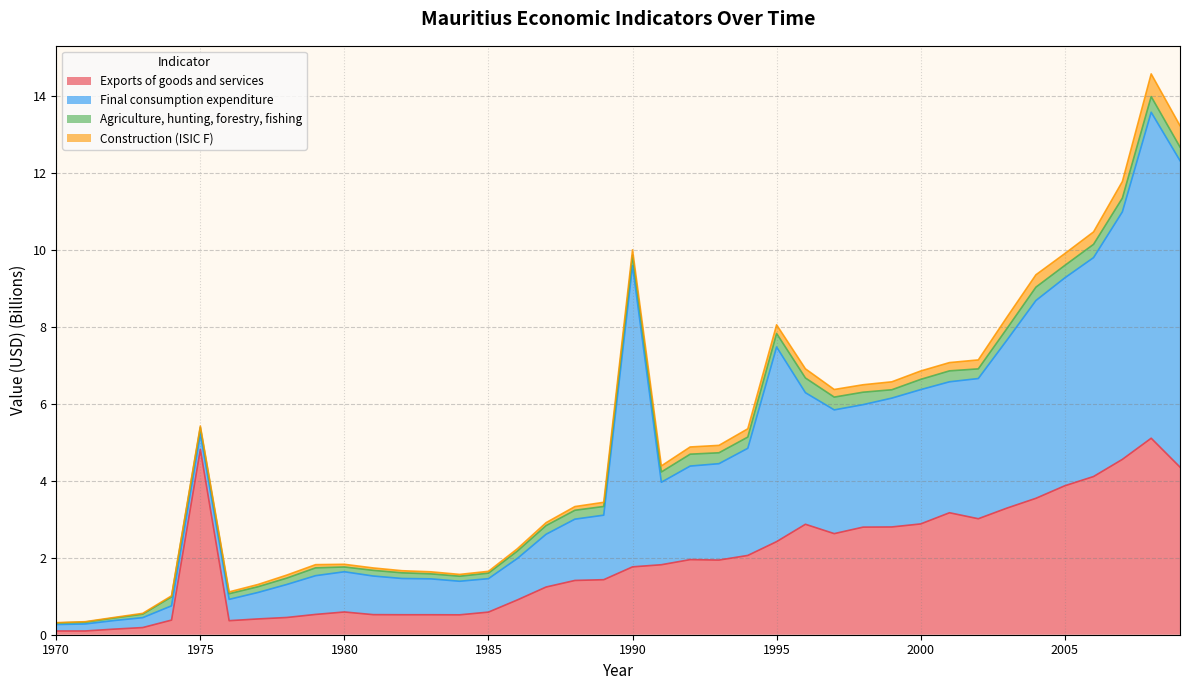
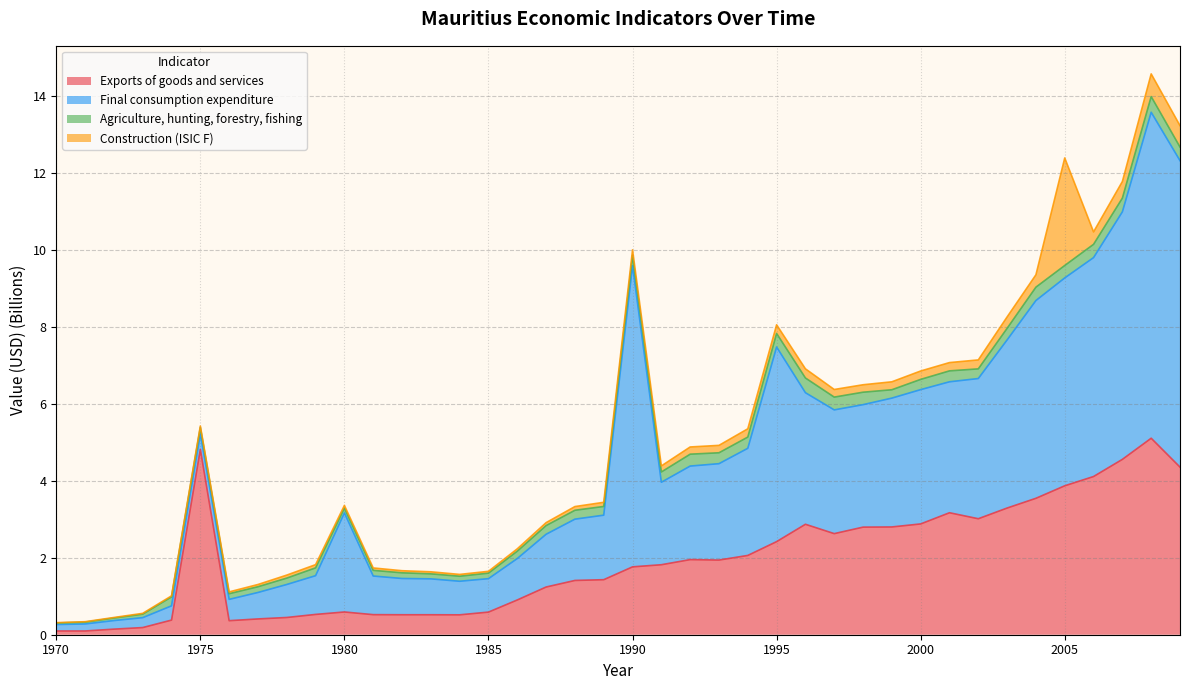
  {
    "Exports of goods and services": {
      "1970": 0.1,
      "1975": 4.8,
      "1980": 0.6,
      "1985": 0.6,
      "1990": 1.8,
      "1995": 2.4,
      "2000": 2.9,
      "2005": 3.9
    },
    "Final consumption expenditure": {
      "1975": 0.4,
-     "1980": 1.0,
+     "1980": 2.6,
      "1985": 0.9,
      "1990": 7.8,
      "1995": 5.1,
      "2000": 3.5,
      "2005": 5.4
    },
    "Agriculture, hunting, forestry, fishing": {
      "1980": 0.1,
      "1990": 0.3,
      "1995": 0.4,
      "2000": 0.3,
      "2005": 0.3
    },
    "Construction (ISIC F)": {
      "1980": 0.1,
      "1990": 0.1,
      "1995": 0.2,
      "2000": 0.2,
-     "2005": 0.3
+     "2005": 2.8
    }
  }
